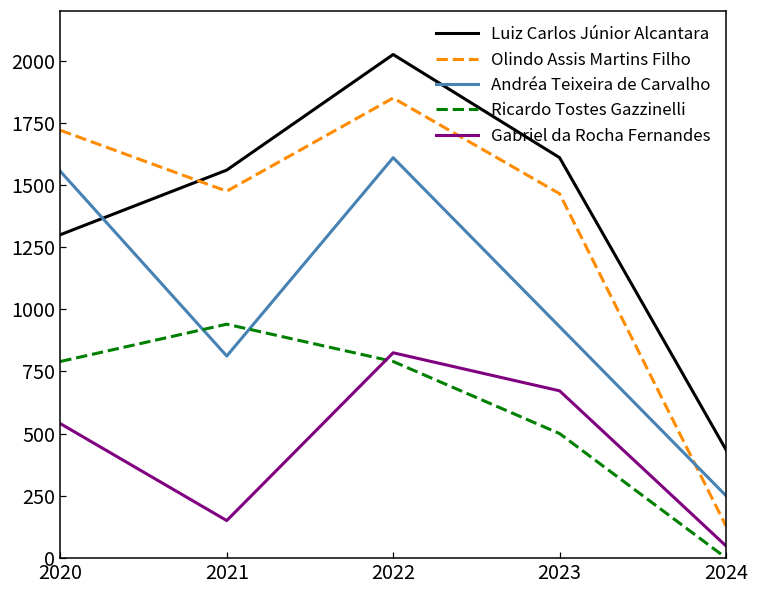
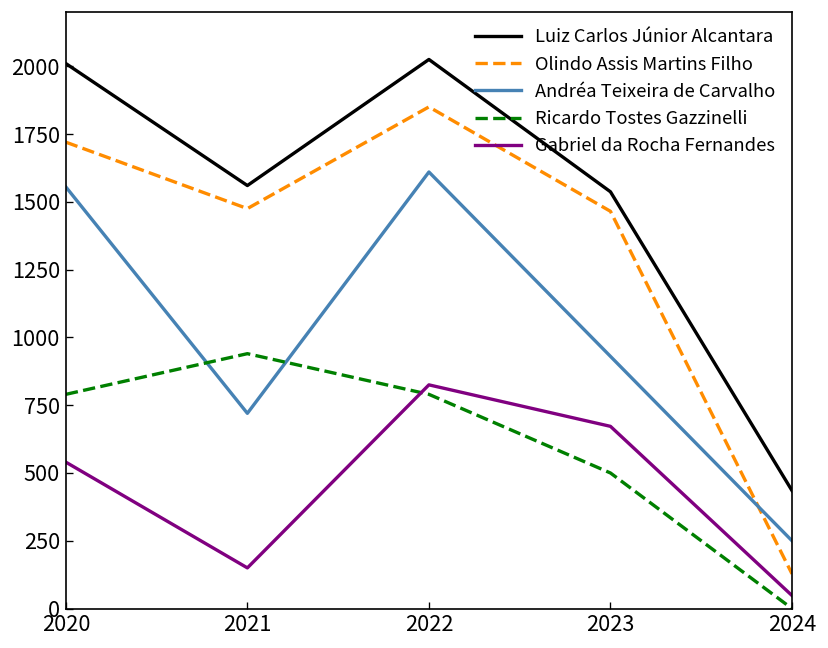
  {
    "Luiz Carlos Júnior Alcantara": {
-     "2020": 1300,
+     "2020": 2010,
      "2021": 1560,
      "2022": 2030,
-     "2023": 1610,
+     "2023": 1540,
      "2024": 440
    },
    "Olindo Assis Martins Filho": {
      "2020": 1720,
      "2021": 1480,
      "2022": 1850,
      "2023": 1470,
      "2024": 130
    },
    "Andréa Teixeira de Carvalho": {
      "2020": 1560,
-     "2021": 810,
+     "2021": 720,
      "2022": 1610,
      "2023": 930,
      "2024": 250
    },
    "Ricardo Tostes Gazzinelli": {
      "2020": 790,
      "2021": 940,
      "2022": 790,
      "2023": 500,
      "2024": 0
    },
    "Gabriel da Rocha Fernandes": {
      "2020": 540,
      "2021": 150,
      "2022": 830,
      "2023": 670,
      "2024": 50
    }
  }
